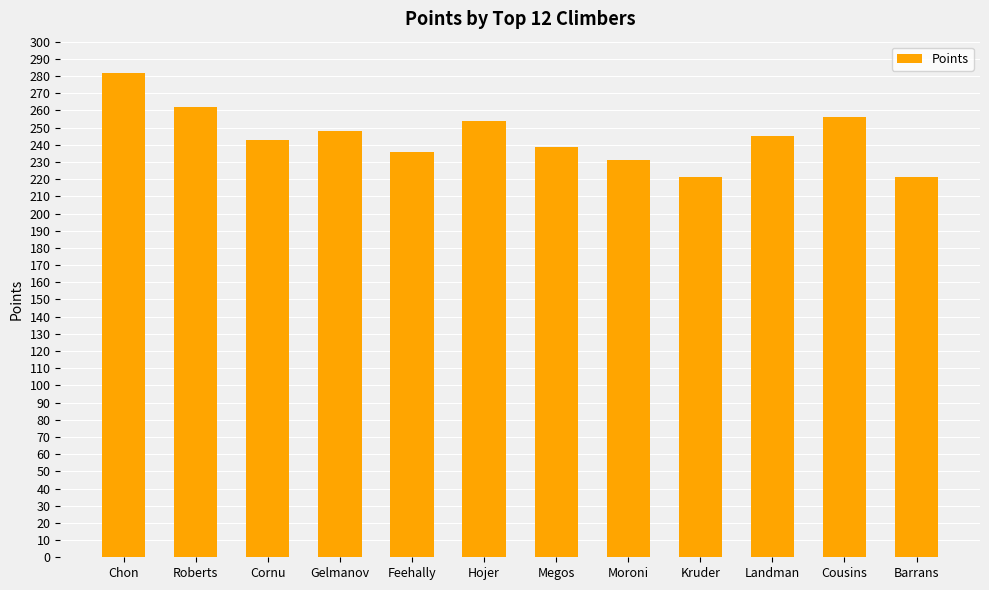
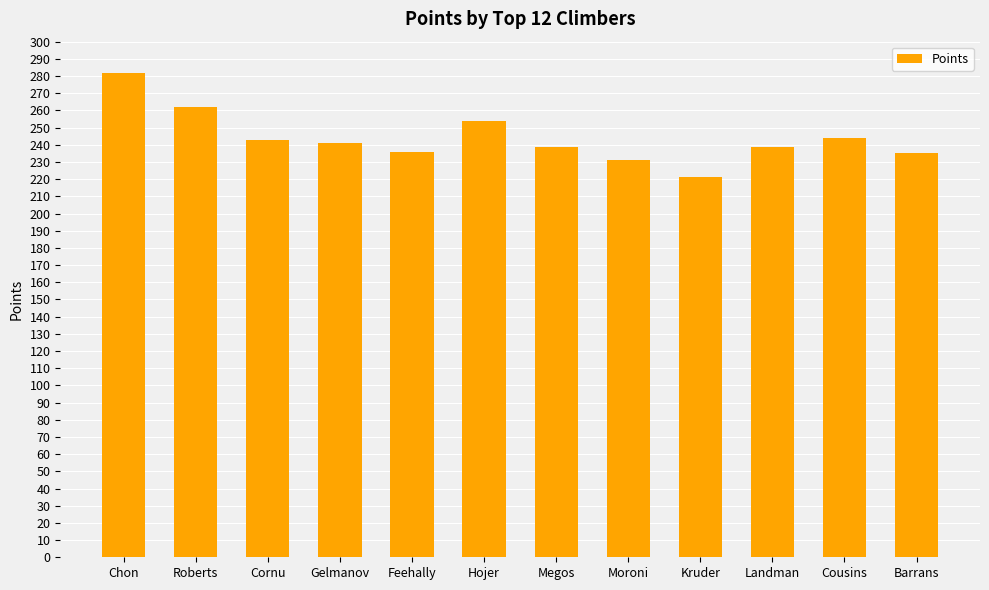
  {
    "Chon": 282,
    "Roberts": 262,
    "Cornu": 243,
-   "Gelmanov": 248,
+   "Gelmanov": 241,
    "Feehally": 236,
    "Hojer": 254,
    "Megos": 239,
    "Moroni": 231,
    "Kruder": 221,
-   "Landman": 245,
-   "Cousins": 256,
-   "Barrans": 221
+   "Landman": 239,
+   "Cousins": 244,
+   "Barrans": 235
  }
